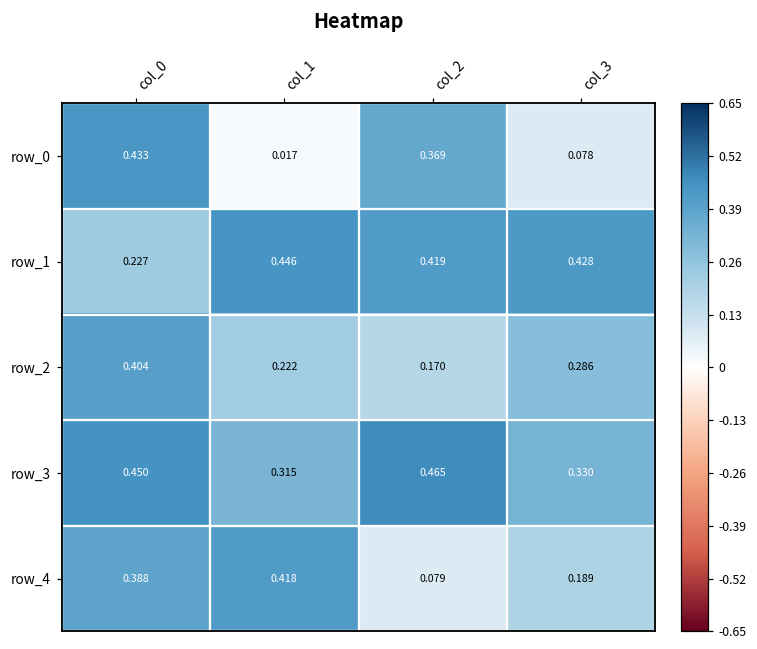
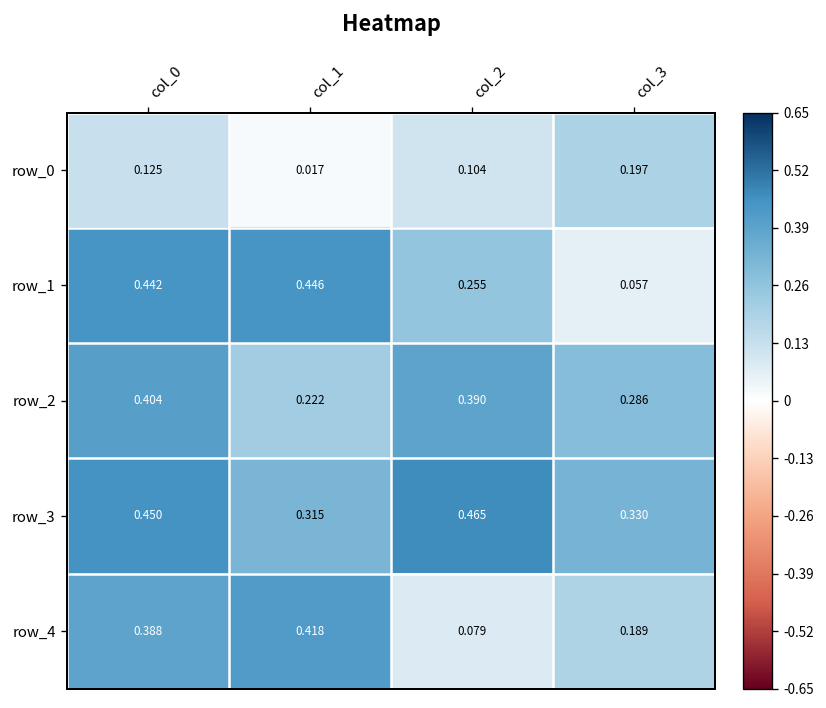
  {
    "row_0": {
-     "col_0": 0.433,
+     "col_0": 0.125,
      "col_1": 0.017,
-     "col_2": 0.369,
-     "col_3": 0.078
+     "col_2": 0.104,
+     "col_3": 0.197
    },
    "row_1": {
-     "col_0": 0.227,
+     "col_0": 0.442,
      "col_1": 0.446,
-     "col_2": 0.419,
-     "col_3": 0.428
+     "col_2": 0.255,
+     "col_3": 0.057
    },
    "row_2": {
      "col_0": 0.404,
      "col_1": 0.222,
-     "col_2": 0.170,
+     "col_2": 0.390,
      "col_3": 0.286
    },
    "row_3": {
      "col_0": 0.450,
      "col_1": 0.315,
      "col_2": 0.465,
      "col_3": 0.330
    },
    "row_4": {
      "col_0": 0.388,
      "col_1": 0.418,
      "col_2": 0.079,
      "col_3": 0.189
    }
  }
